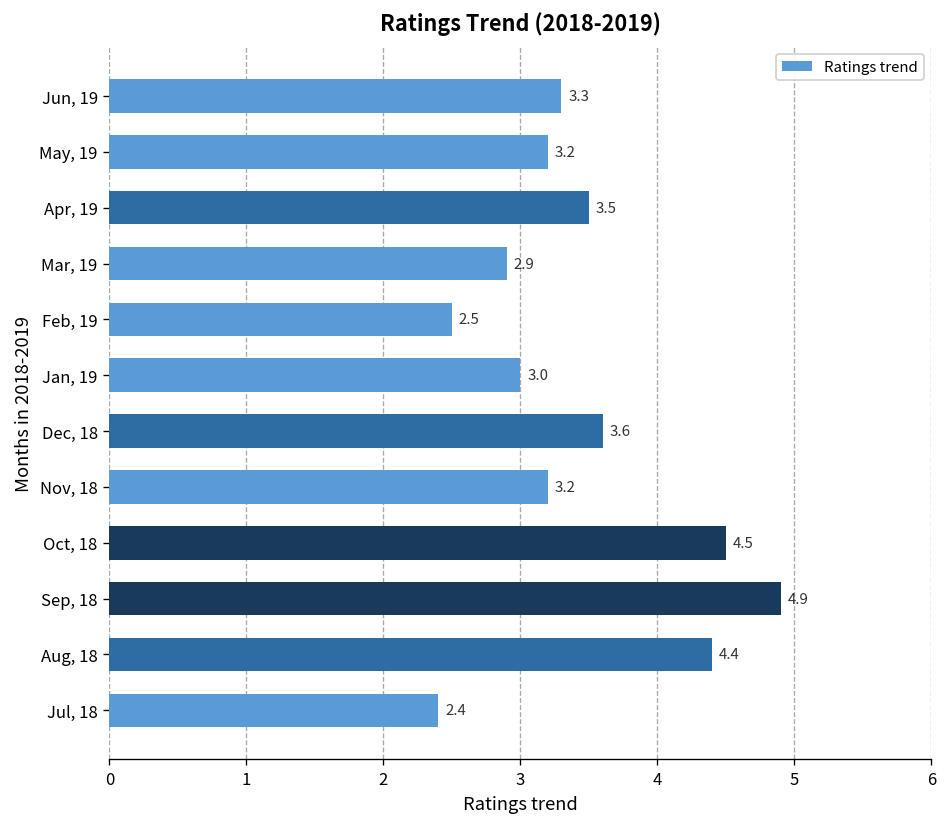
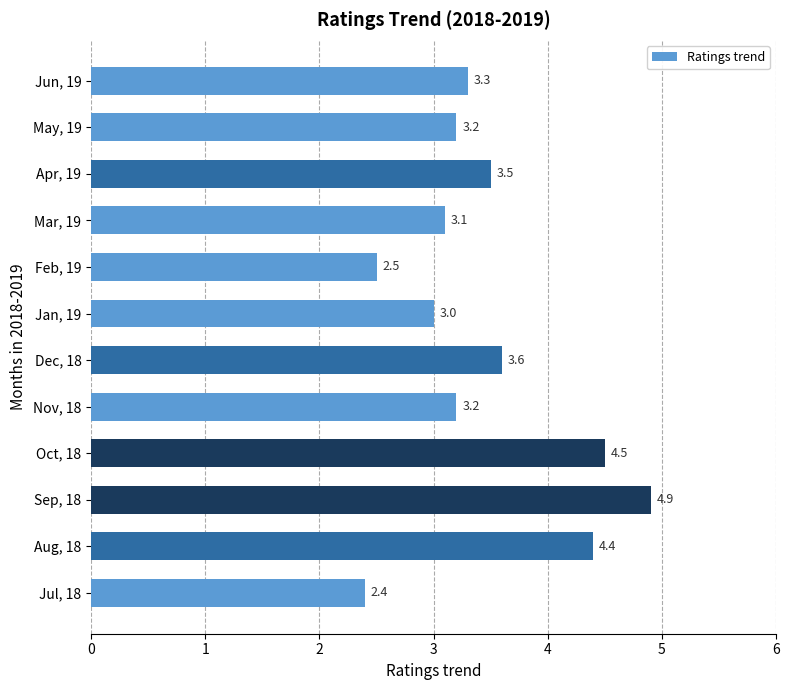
  {
    "Jun, 19": 3.3,
    "May, 19": 3.2,
    "Apr, 19": 3.5,
-   "Mar, 19": 2.9,
+   "Mar, 19": 3.1,
    "Feb, 19": 2.5,
    "Jan, 19": 3.0,
    "Dec, 18": 3.6,
    "Nov, 18": 3.2,
    "Oct, 18": 4.5,
    "Sep, 18": 4.9,
    "Aug, 18": 4.4,
    "Jul, 18": 2.4
  }
